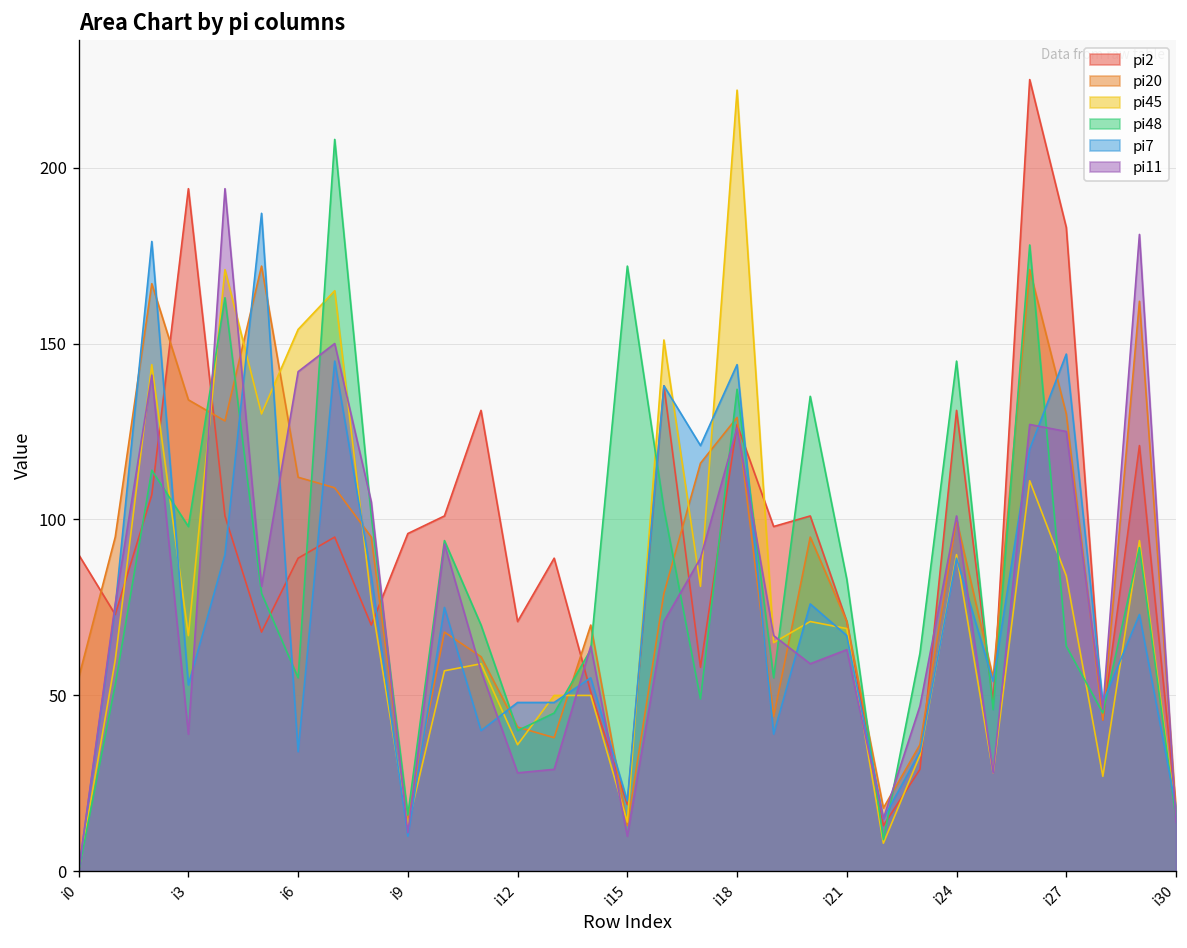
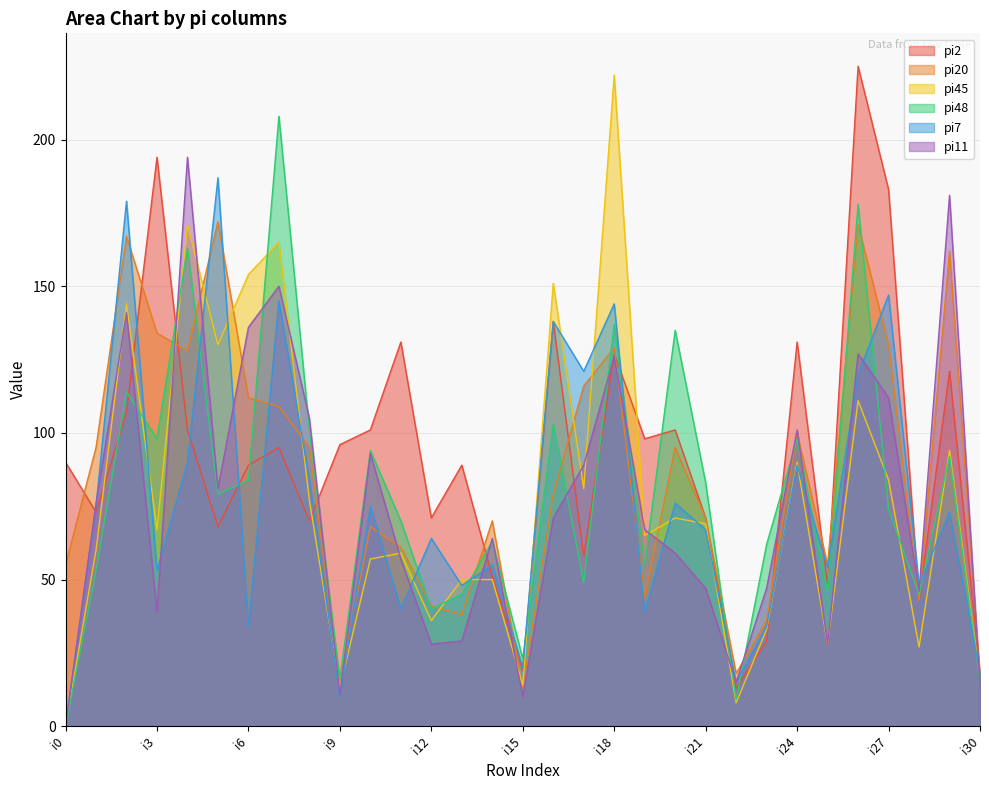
  {
    "pi48": {
      "i3": 98,
-     "i6": 55,
+     "i6": 84,
      "i9": 16,
      "i12": 40,
-     "i15": 172,
+     "i15": 23,
      "i18": 137,
      "i21": 83,
-     "i24": 145,
-     "i27": 64,
+     "i24": 98,
+     "i27": 74,
      "i30": 15
    },
    "pi7": {
      "i3": 53,
      "i6": 34,
      "i9": 10,
-     "i12": 48,
+     "i12": 64,
      "i15": 20,
      "i18": 144,
      "i21": 67,
      "i24": 89,
      "i27": 147
    },
    "pi11": {
      "i3": 39,
-     "i6": 142,
+     "i6": 136,
      "i9": 11,
      "i12": 28,
      "i15": 10,
      "i18": 126,
-     "i21": 63,
+     "i21": 47,
      "i24": 101,
-     "i27": 125,
+     "i27": 112,
      "i30": 14
    }
  }
